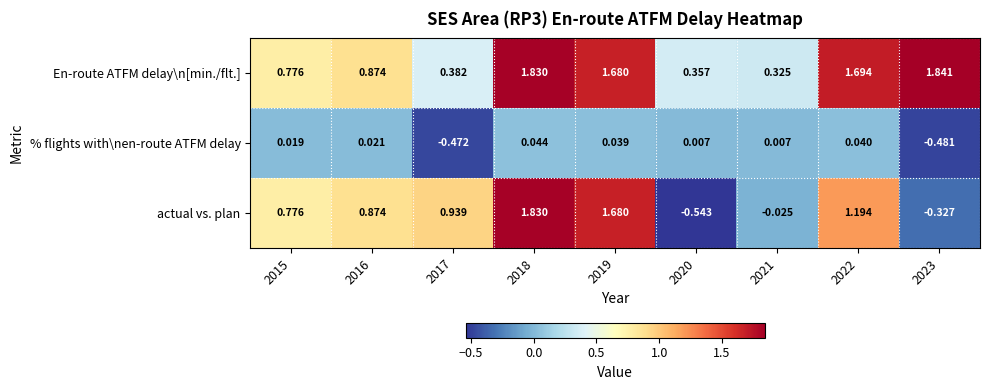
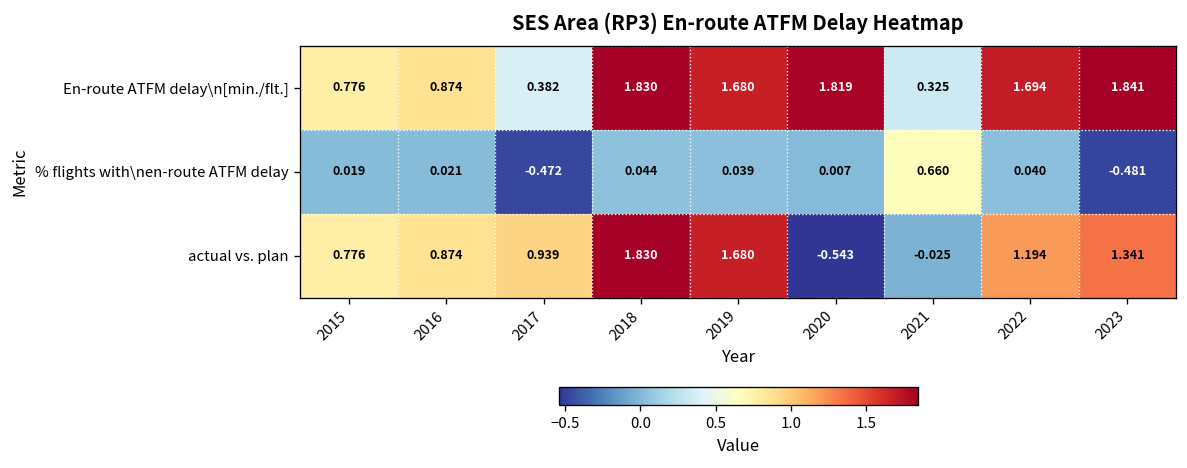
  {
    "En-route ATFM delay\\n[min./flt.]": {
      "2015": 0.776,
      "2016": 0.874,
      "2017": 0.382,
      "2018": 1.830,
      "2019": 1.680,
-     "2020": 0.357,
+     "2020": 1.819,
      "2021": 0.325,
      "2022": 1.694,
      "2023": 1.841
    },
    "% flights with\\nen-route ATFM delay": {
      "2015": 0.019,
      "2016": 0.021,
      "2017": -0.472,
      "2018": 0.044,
      "2019": 0.039,
      "2020": 0.007,
-     "2021": 0.007,
+     "2021": 0.660,
      "2022": 0.040,
      "2023": -0.481
    },
    "actual vs. plan": {
      "2015": 0.776,
      "2016": 0.874,
      "2017": 0.939,
      "2018": 1.830,
      "2019": 1.680,
      "2020": -0.543,
      "2021": -0.025,
      "2022": 1.194,
-     "2023": -0.327
+     "2023": 1.341
    }
  }
